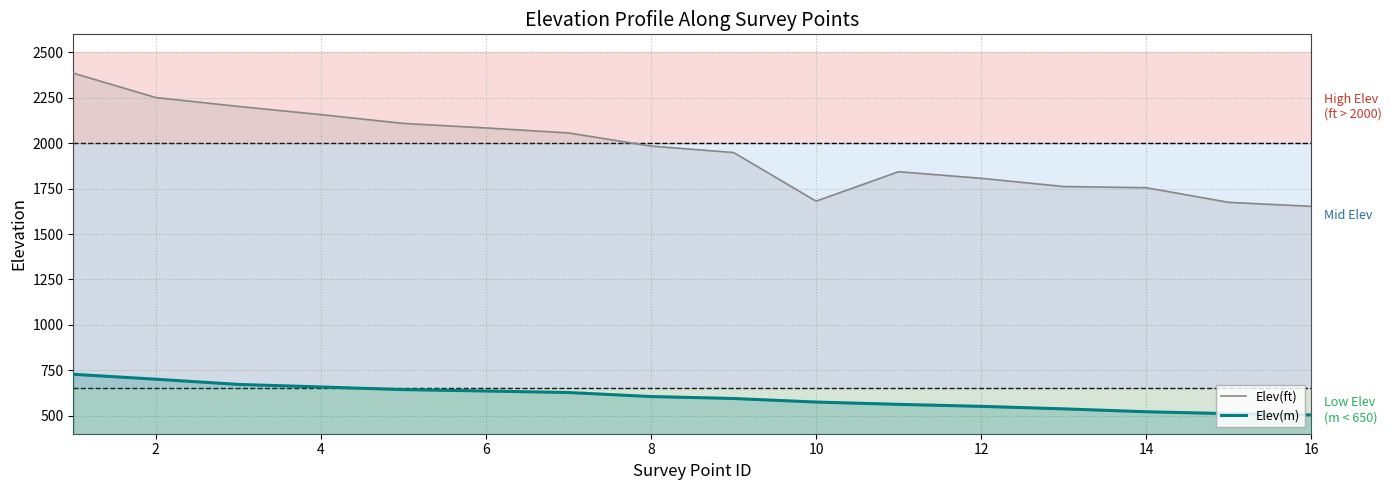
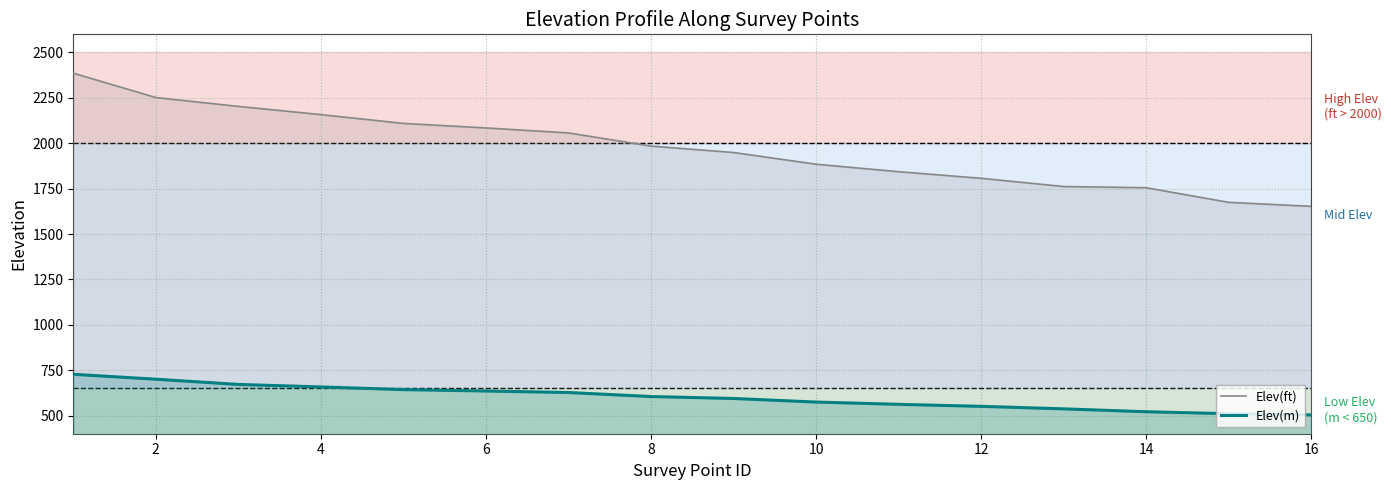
  {
    "Elev(ft)": {
      "2": 2250,
      "4": 2160,
      "6": 2080,
      "8": 1980,
-     "10": 1680,
+     "10": 1880,
      "12": 1810,
      "14": 1760,
      "16": 1650
    },
    "Elev(m)": {
      "2": 700,
      "4": 660,
      "6": 640,
      "8": 600,
      "10": 570,
      "12": 550,
      "14": 520
    }
  }
